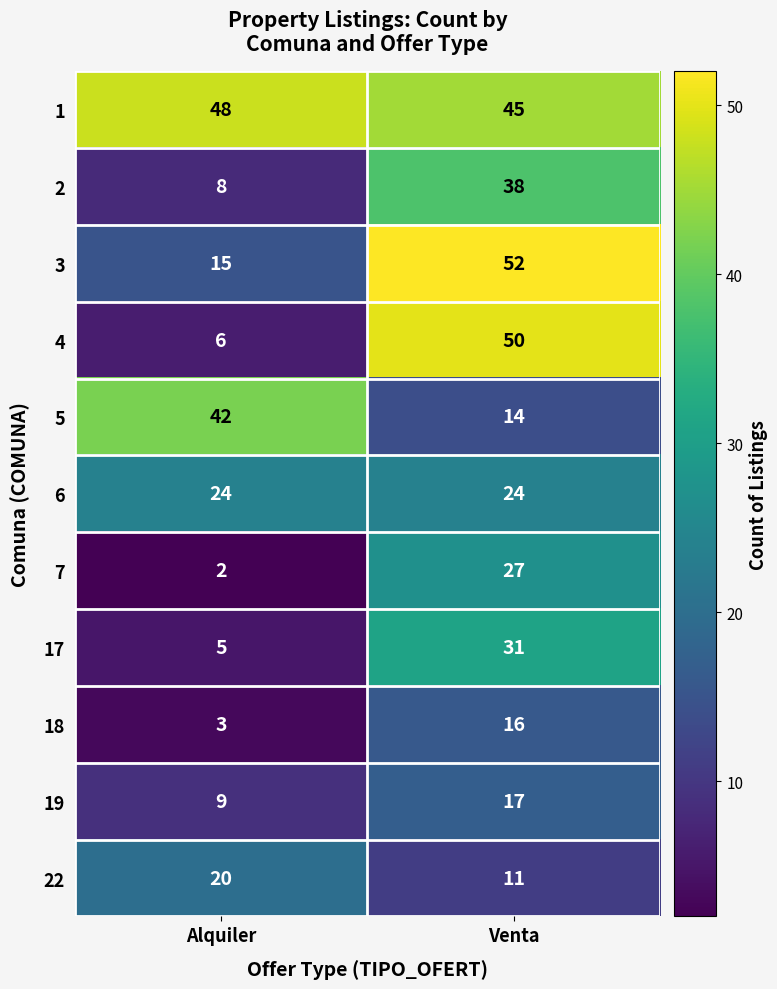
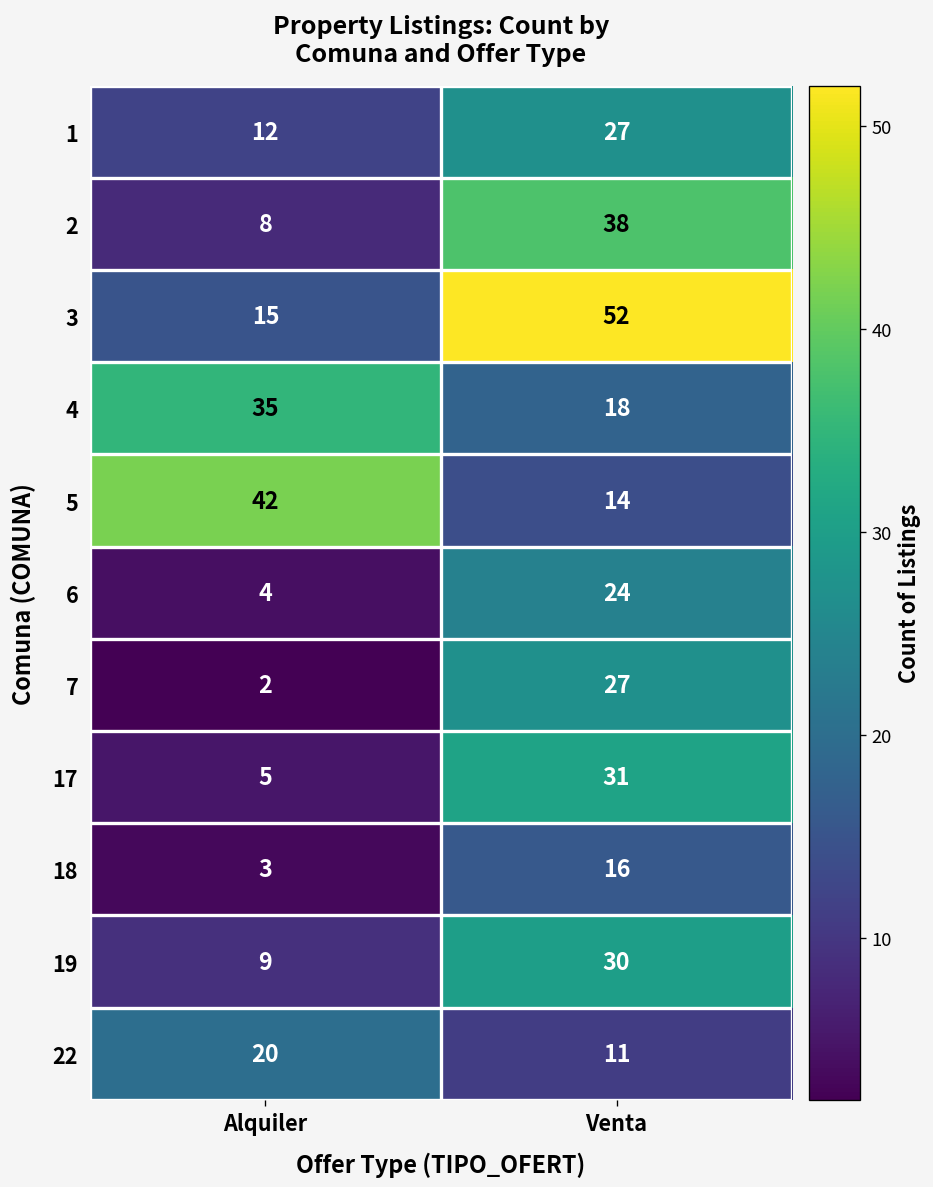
  {
    "1": {
-     "Alquiler": 48,
-     "Venta": 45
+     "Alquiler": 12,
+     "Venta": 27
    },
    "2": {
      "Alquiler": 8,
      "Venta": 38
    },
    "3": {
      "Alquiler": 15,
      "Venta": 52
    },
    "4": {
-     "Alquiler": 6,
-     "Venta": 50
+     "Alquiler": 35,
+     "Venta": 18
    },
    "5": {
      "Alquiler": 42,
      "Venta": 14
    },
    "6": {
-     "Alquiler": 24,
+     "Alquiler": 4,
      "Venta": 24
    },
    "7": {
      "Alquiler": 2,
      "Venta": 27
    },
    "17": {
      "Alquiler": 5,
      "Venta": 31
    },
    "18": {
      "Alquiler": 3,
      "Venta": 16
    },
    "19": {
      "Alquiler": 9,
-     "Venta": 17
+     "Venta": 30
    },
    "22": {
      "Alquiler": 20,
      "Venta": 11
    }
  }
